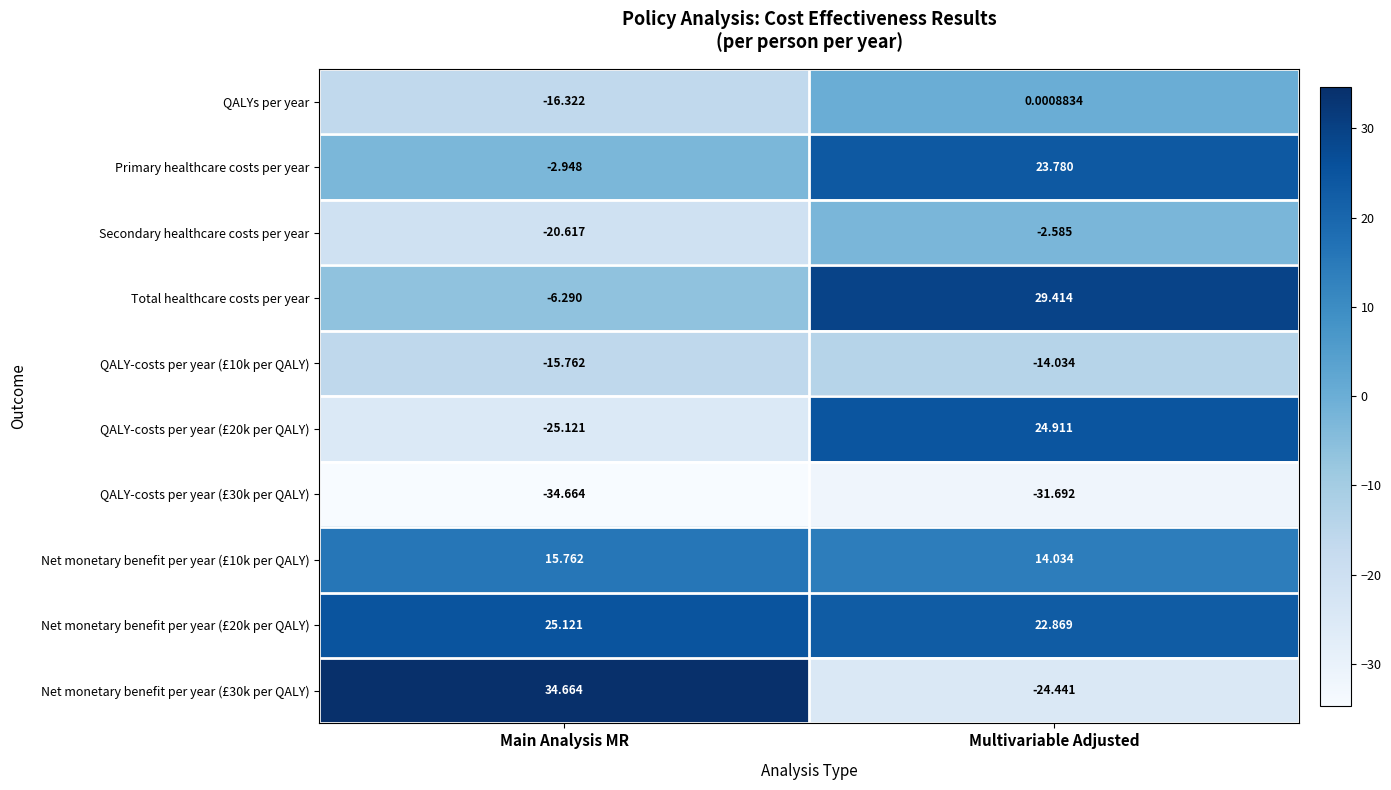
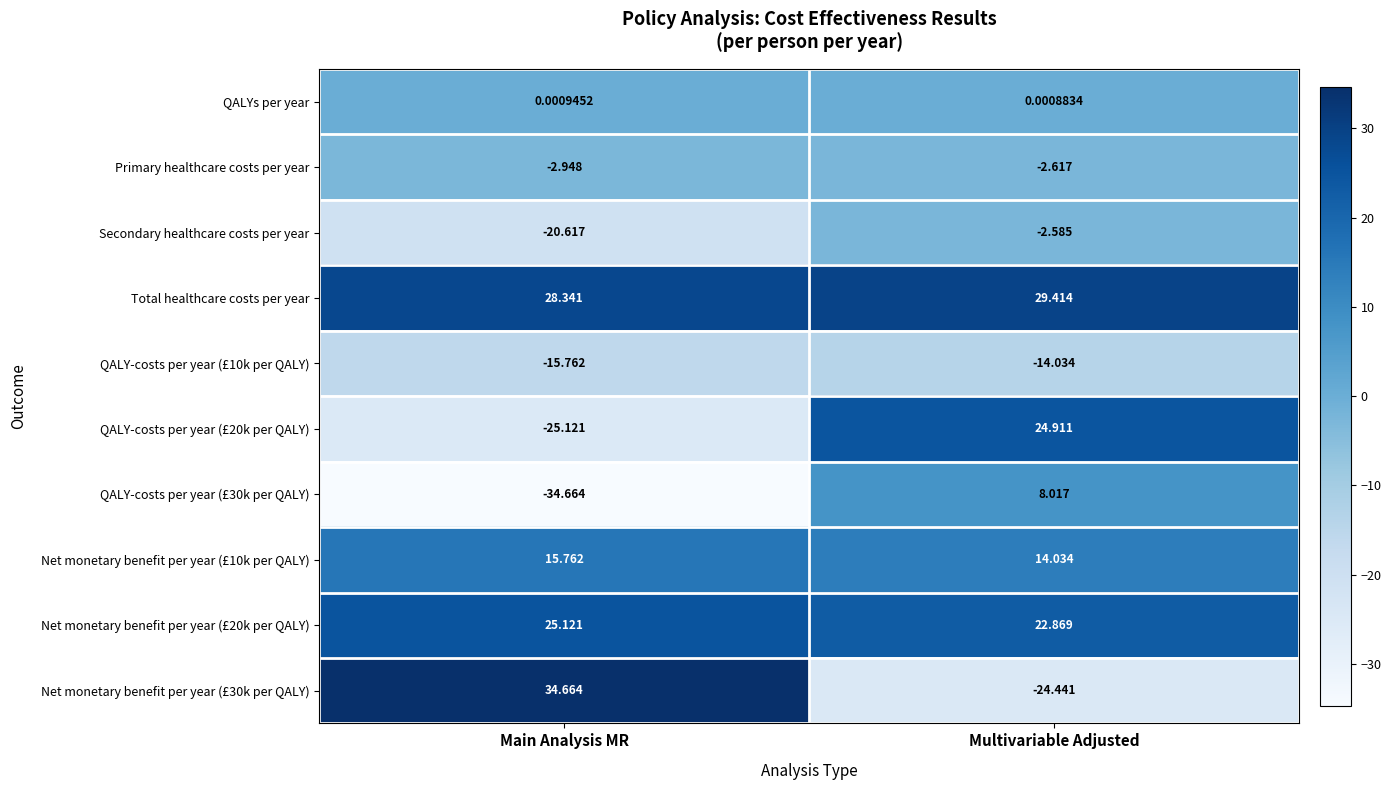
  {
    "QALYs per year": {
-     "Main Analysis MR": -16.322,
+     "Main Analysis MR": 0.0009452,
      "Multivariable Adjusted": 0.0008834
    },
    "Primary healthcare costs per year": {
      "Main Analysis MR": -2.948,
-     "Multivariable Adjusted": 23.780
+     "Multivariable Adjusted": -2.617
    },
    "Secondary healthcare costs per year": {
      "Main Analysis MR": -20.617,
      "Multivariable Adjusted": -2.585
    },
    "Total healthcare costs per year": {
-     "Main Analysis MR": -6.290,
+     "Main Analysis MR": 28.341,
      "Multivariable Adjusted": 29.414
    },
    "QALY-costs per year (£10k per QALY)": {
      "Main Analysis MR": -15.762,
      "Multivariable Adjusted": -14.034
    },
    "QALY-costs per year (£20k per QALY)": {
      "Main Analysis MR": -25.121,
      "Multivariable Adjusted": 24.911
    },
    "QALY-costs per year (£30k per QALY)": {
      "Main Analysis MR": -34.664,
-     "Multivariable Adjusted": -31.692
+     "Multivariable Adjusted": 8.017
    },
    "Net monetary benefit per year (£10k per QALY)": {
      "Main Analysis MR": 15.762,
      "Multivariable Adjusted": 14.034
    },
    "Net monetary benefit per year (£20k per QALY)": {
      "Main Analysis MR": 25.121,
      "Multivariable Adjusted": 22.869
    },
    "Net monetary benefit per year (£30k per QALY)": {
      "Main Analysis MR": 34.664,
      "Multivariable Adjusted": -24.441
    }
  }
